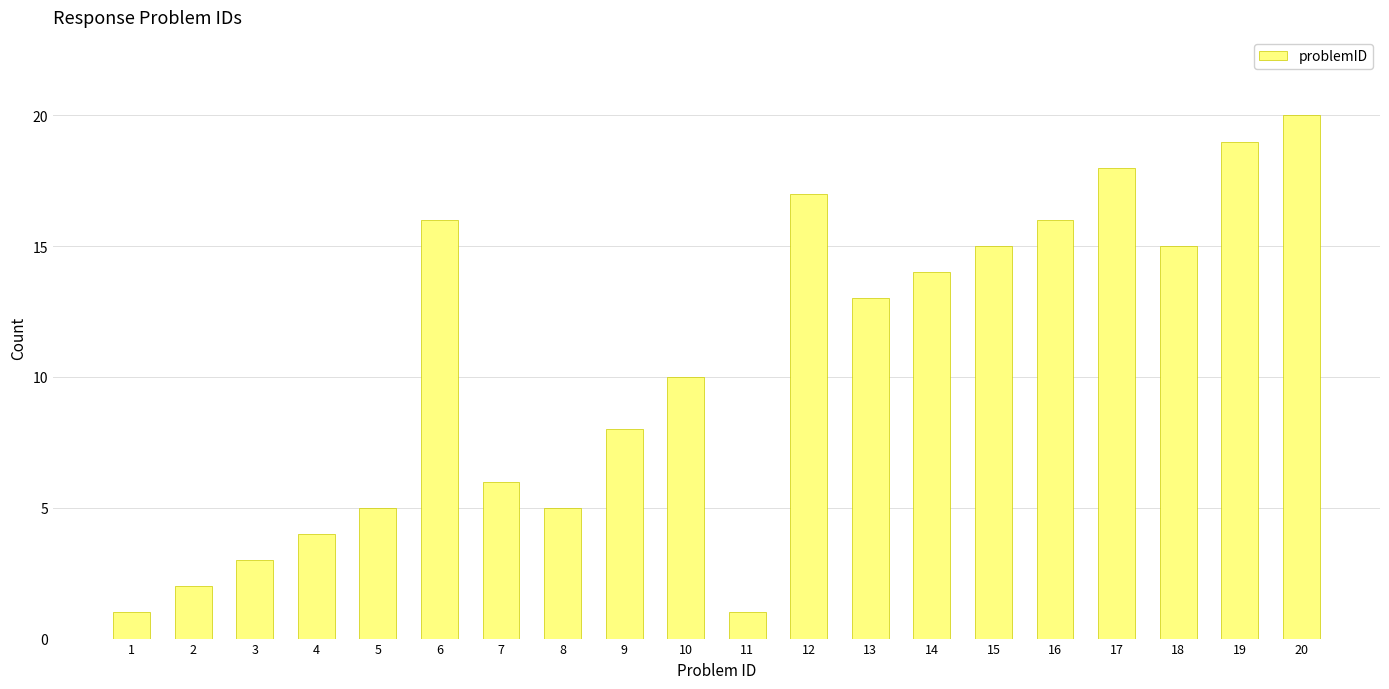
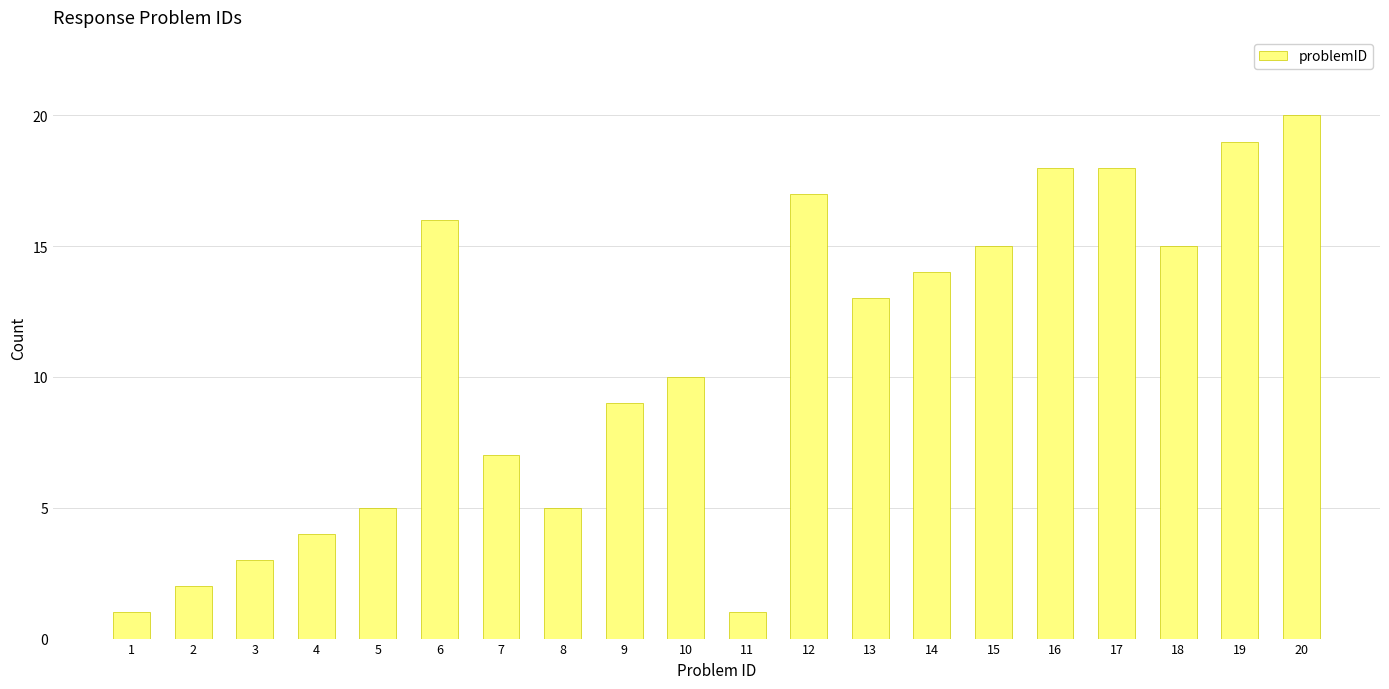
  {
    "1": 1,
    "2": 2,
    "3": 3,
    "4": 4,
    "5": 5,
    "6": 16,
-   "7": 6,
+   "7": 7,
    "8": 5,
-   "9": 8,
+   "9": 9,
    "10": 10,
    "11": 1,
    "12": 17,
    "13": 13,
    "14": 14,
    "15": 15,
-   "16": 16,
+   "16": 18,
    "17": 18,
    "18": 15,
    "19": 19,
    "20": 20
  }
